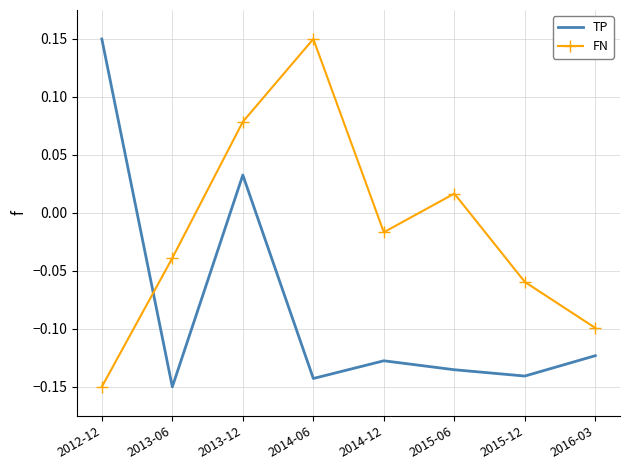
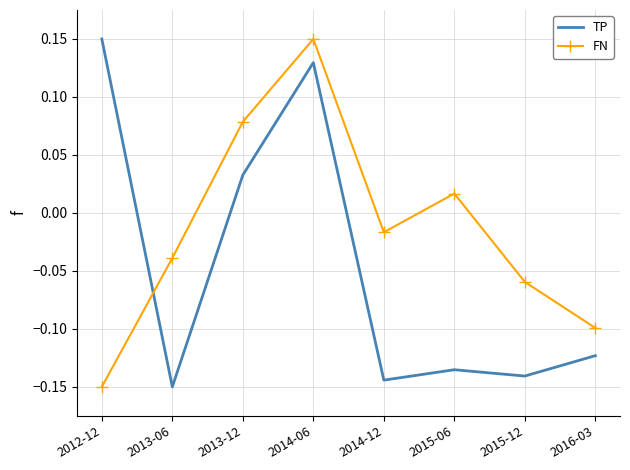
  {
    "TP": {
      "2012-12": 0.150,
      "2013-06": -0.150,
      "2013-12": 0.033,
-     "2014-06": -0.143,
-     "2014-12": -0.128,
+     "2014-06": 0.130,
+     "2014-12": -0.144,
      "2015-06": -0.135,
      "2015-12": -0.141,
      "2016-03": -0.123
    },
    "FN": {
      "2012-12": -0.150,
      "2013-06": -0.039,
      "2013-12": 0.079,
      "2014-06": 0.150,
      "2014-12": -0.017,
      "2015-06": 0.017,
      "2015-12": -0.060,
      "2016-03": -0.099
    }
  }
